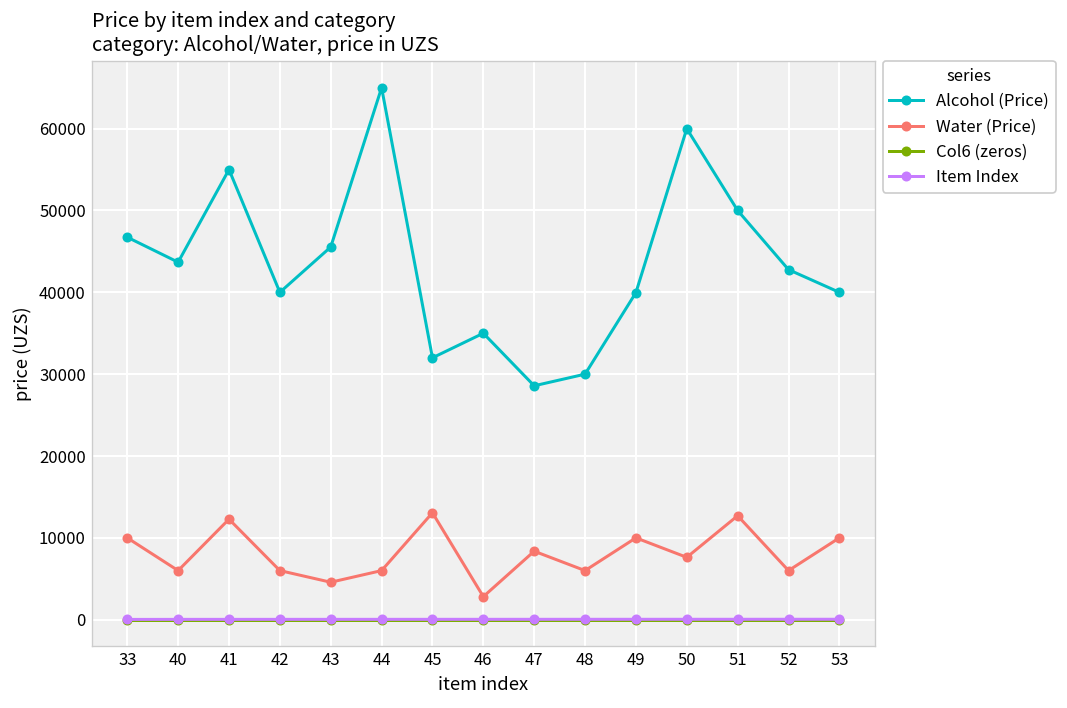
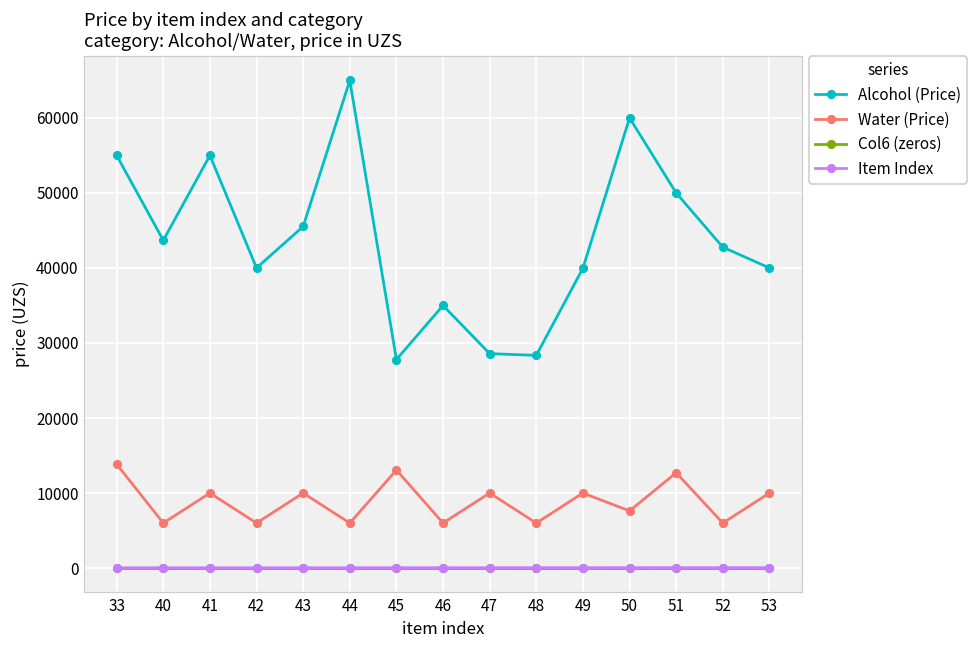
  {
    "Alcohol (Price)": {
-     "33": 47000,
+     "33": 55000,
      "40": 44000,
      "41": 55000,
      "42": 40000,
      "43": 46000,
      "44": 65000,
-     "45": 32000,
+     "45": 28000,
      "46": 35000,
      "47": 29000,
-     "48": 30000,
+     "48": 28000,
      "49": 40000,
      "50": 60000,
      "51": 50000,
      "52": 43000,
      "53": 40000
    },
    "Water (Price)": {
-     "33": 10000,
+     "33": 14000,
      "40": 6000,
-     "41": 12000,
+     "41": 10000,
      "42": 6000,
-     "43": 5000,
+     "43": 10000,
      "44": 6000,
      "45": 13000,
-     "46": 3000,
-     "47": 8000,
+     "46": 6000,
+     "47": 10000,
      "48": 6000,
      "49": 10000,
      "50": 8000,
      "51": 13000,
      "52": 6000,
      "53": 10000
    },
    "Item Index": {
      "33": 0,
      "40": 0,
      "41": 0,
      "42": 0,
      "43": 0,
      "44": 0,
      "45": 0,
      "46": 0,
      "47": 0,
      "48": 0,
      "49": 0,
      "50": 0,
      "51": 0,
      "52": 0,
      "53": 0
    }
  }
